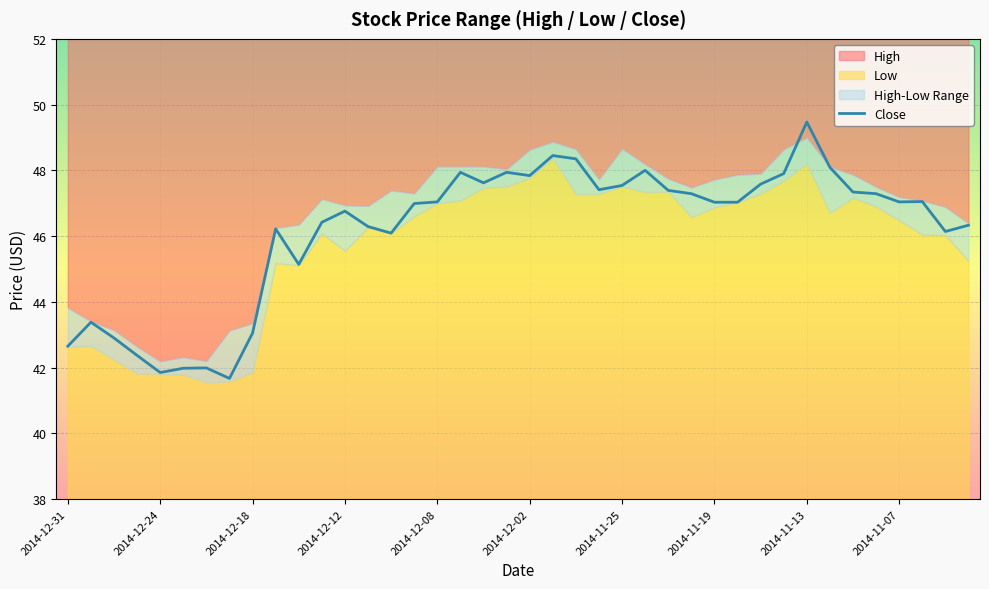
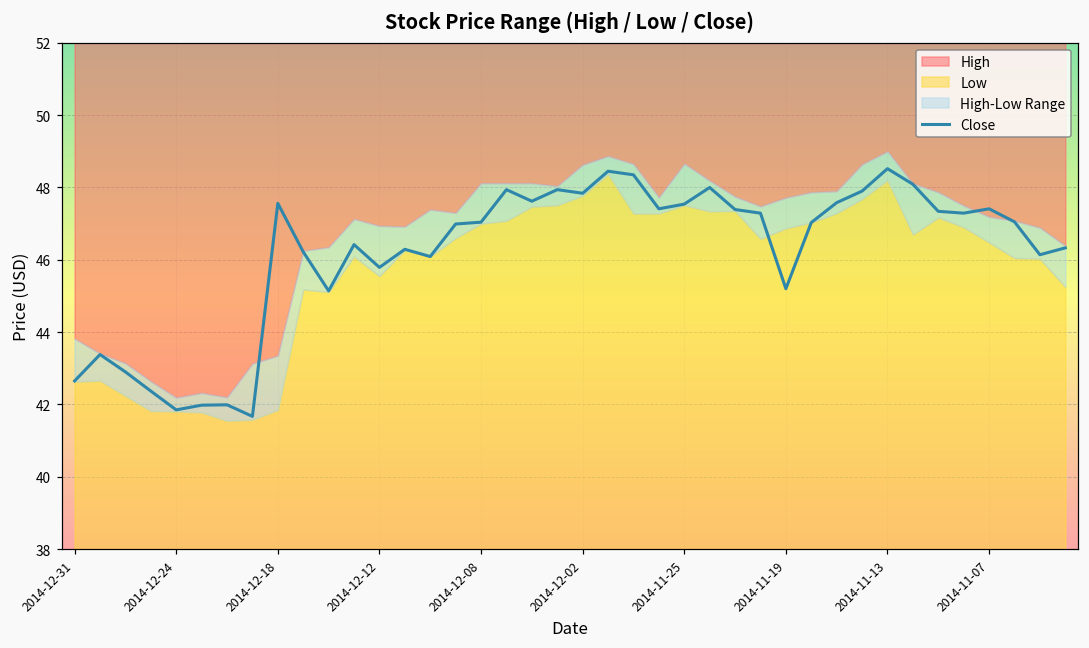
  {
    "High": {
      "2014-12-31": 8.2,
      "2014-12-24": 9.8,
      "2014-12-18": 8.6,
      "2014-12-12": 5.1,
      "2014-12-08": 3.9,
      "2014-12-02": 3.4,
      "2014-11-25": 3.3,
      "2014-11-19": 4.3,
      "2014-11-13": 3.0,
      "2014-11-07": 4.8
    },
    "Close": {
-     "2014-12-18": 43.1,
-     "2014-12-12": 46.8,
-     "2014-11-19": 47.0,
-     "2014-11-13": 49.5,
-     "2014-11-07": 47.0
+     "2014-12-18": 47.6,
+     "2014-12-12": 45.8,
+     "2014-11-19": 45.2,
+     "2014-11-13": 48.5,
+     "2014-11-07": 47.4
    },
    "Low": {
      "2014-12-18": 41.9,
      "2014-12-12": 45.6,
      "2014-11-19": 46.9,
      "2014-11-13": 48.2,
      "2014-11-07": 46.5
    }
  }
